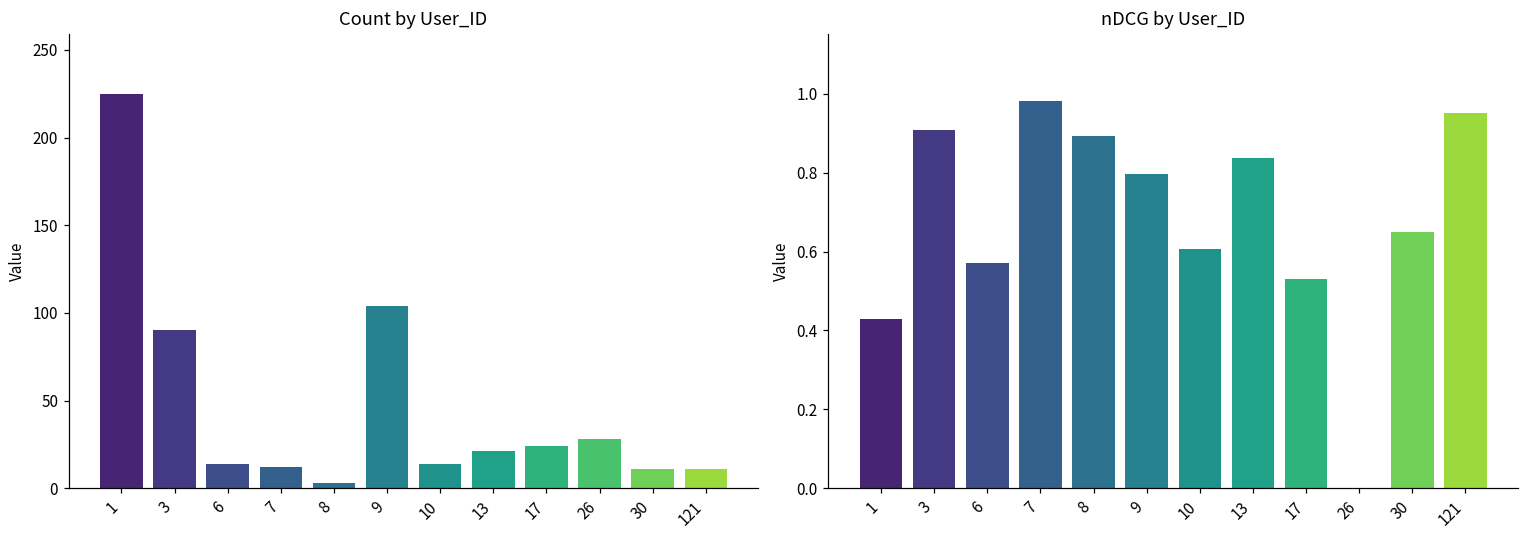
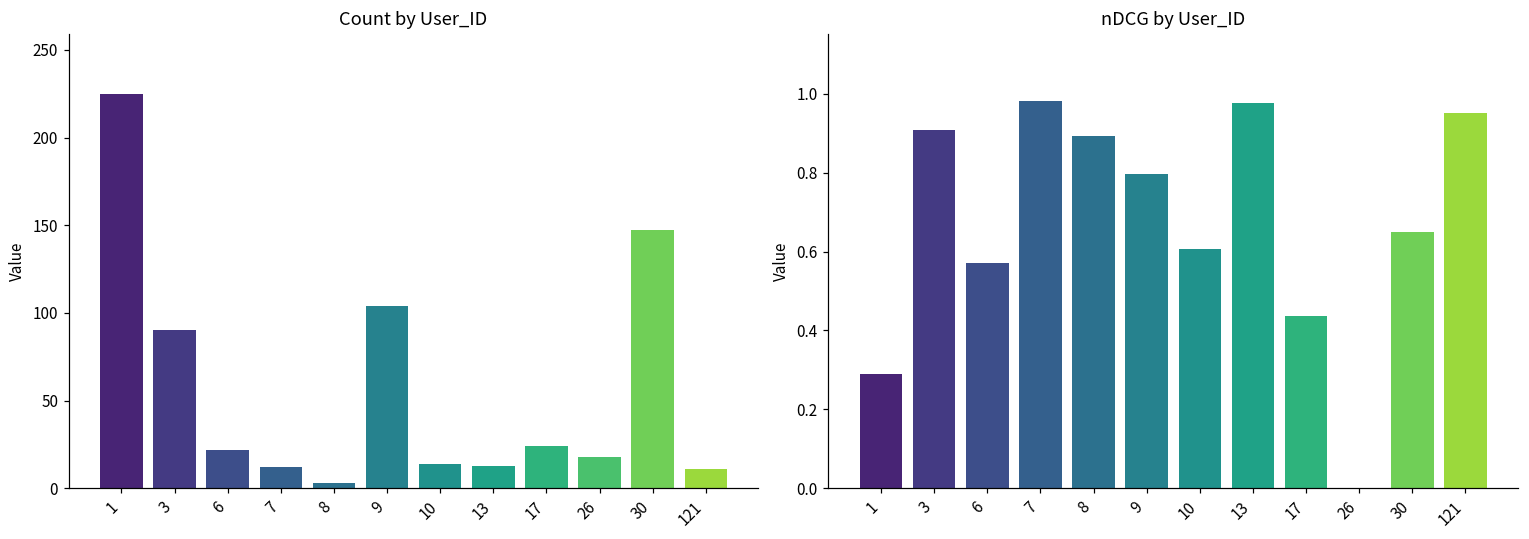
  {
    "Count by User_ID": {
      "1": 225,
      "3": 90,
-     "6": 14,
+     "6": 22,
      "7": 12,
      "8": 3,
      "9": 104,
      "10": 14,
-     "13": 21,
+     "13": 13,
      "17": 24,
-     "26": 28,
-     "30": 11,
+     "26": 18,
+     "30": 147,
      "121": 11
    },
    "nDCG by User_ID": {
-     "1": 0.43,
+     "1": 0.29,
      "3": 0.91,
      "6": 0.57,
      "7": 0.98,
      "8": 0.89,
      "9": 0.80,
      "10": 0.61,
-     "13": 0.84,
-     "17": 0.53,
+     "13": 0.98,
+     "17": 0.44,
      "26": 0.00,
      "30": 0.65,
      "121": 0.95
    }
  }
